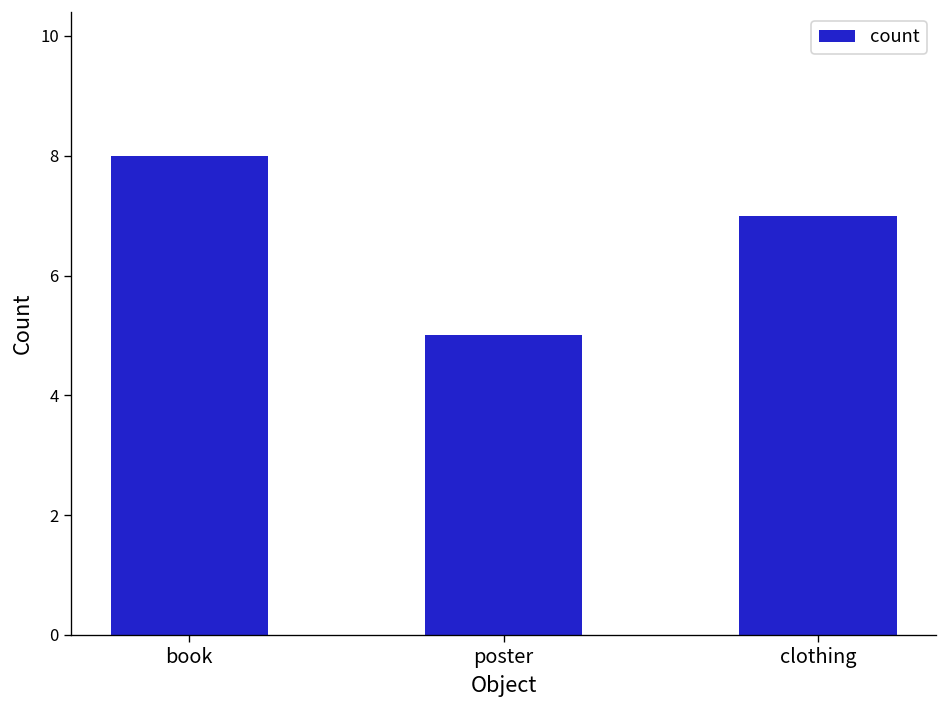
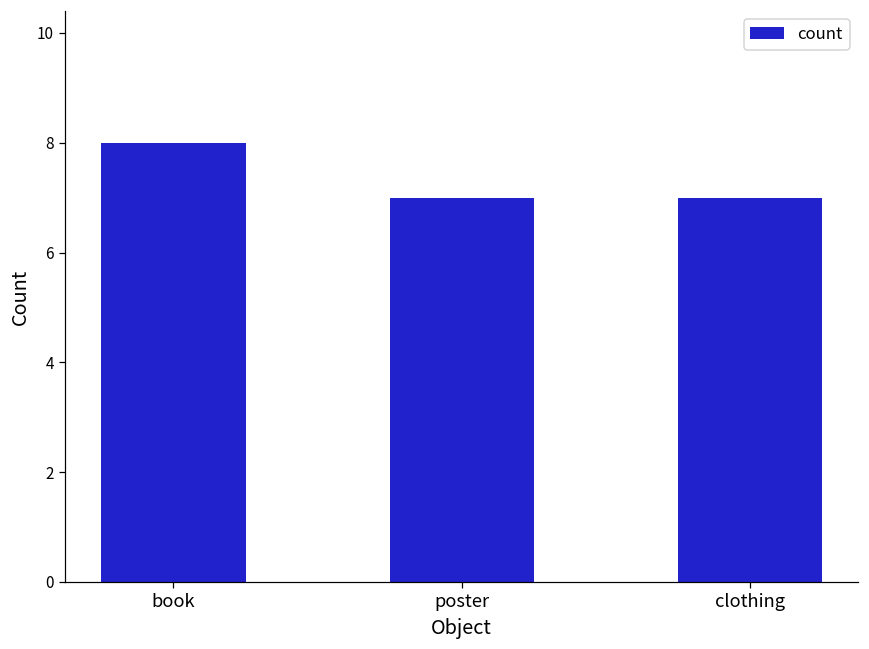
  {
    "book": 8,
-   "poster": 5,
+   "poster": 7,
    "clothing": 7
  }
